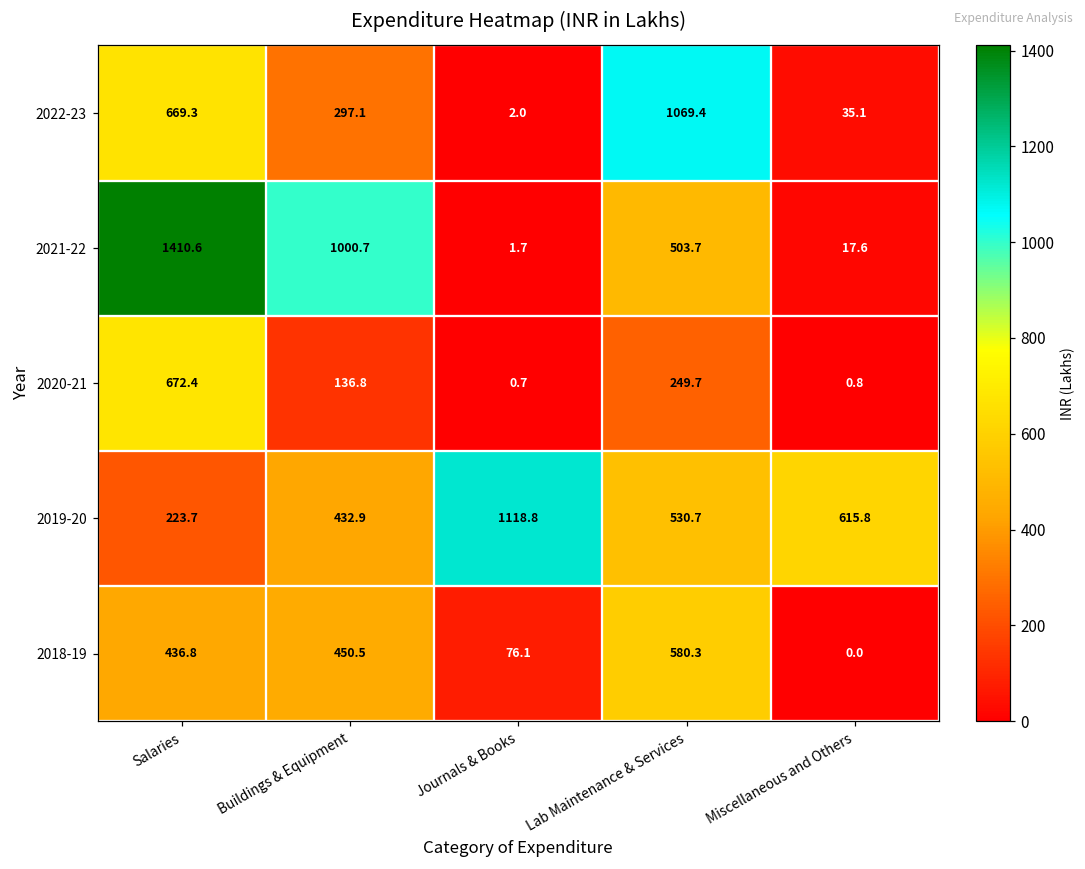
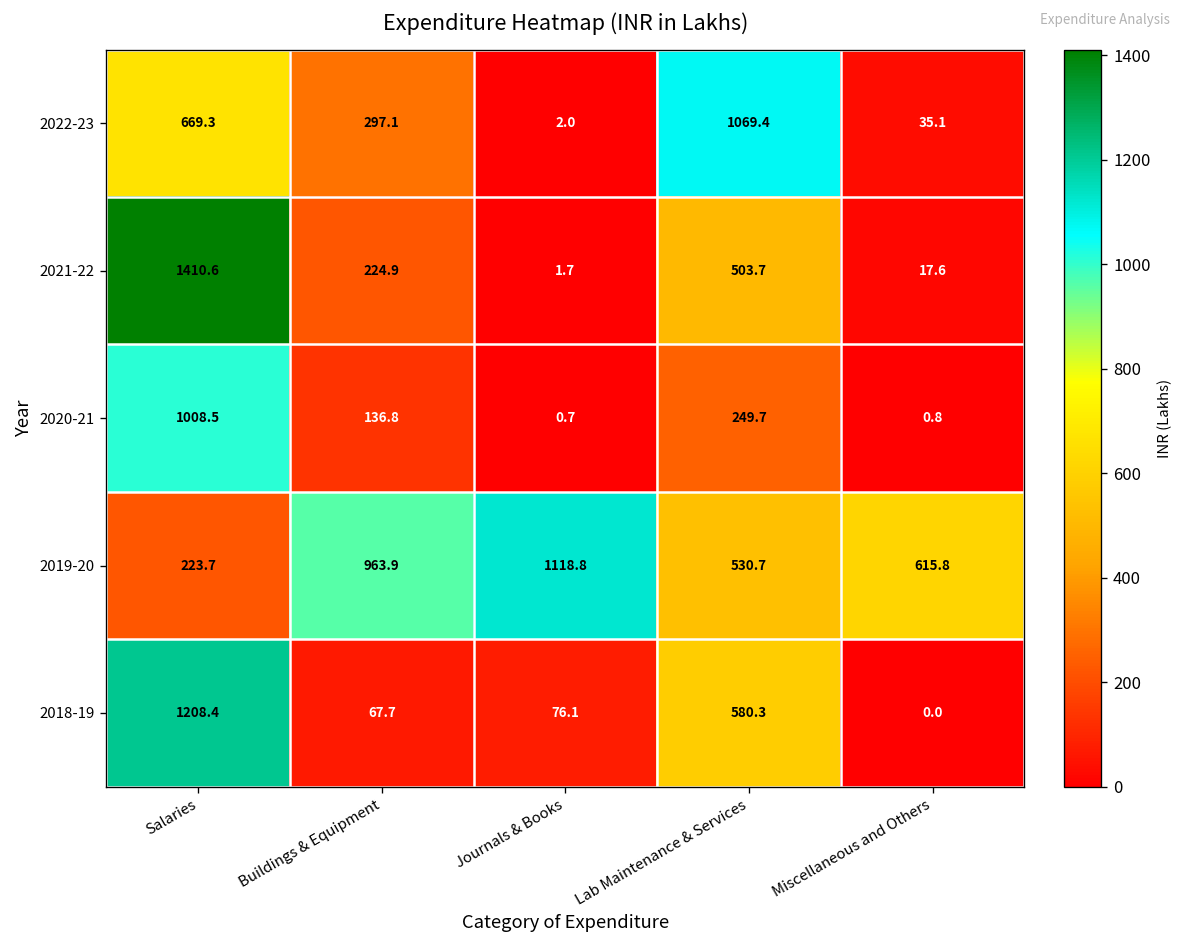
  {
    "2022-23": {
      "Salaries": 669.3,
      "Buildings & Equipment": 297.1,
      "Journals & Books": 2.0,
      "Lab Maintenance & Services": 1069.4,
      "Miscellaneous and Others": 35.1
    },
    "2021-22": {
      "Salaries": 1410.6,
-     "Buildings & Equipment": 1000.7,
+     "Buildings & Equipment": 224.9,
      "Journals & Books": 1.7,
      "Lab Maintenance & Services": 503.7,
      "Miscellaneous and Others": 17.6
    },
    "2020-21": {
-     "Salaries": 672.4,
+     "Salaries": 1008.5,
      "Buildings & Equipment": 136.8,
      "Journals & Books": 0.7,
      "Lab Maintenance & Services": 249.7,
      "Miscellaneous and Others": 0.8
    },
    "2019-20": {
      "Salaries": 223.7,
-     "Buildings & Equipment": 432.9,
+     "Buildings & Equipment": 963.9,
      "Journals & Books": 1118.8,
      "Lab Maintenance & Services": 530.7,
      "Miscellaneous and Others": 615.8
    },
    "2018-19": {
-     "Salaries": 436.8,
-     "Buildings & Equipment": 450.5,
+     "Salaries": 1208.4,
+     "Buildings & Equipment": 67.7,
      "Journals & Books": 76.1,
      "Lab Maintenance & Services": 580.3,
      "Miscellaneous and Others": 0.0
    }
  }
